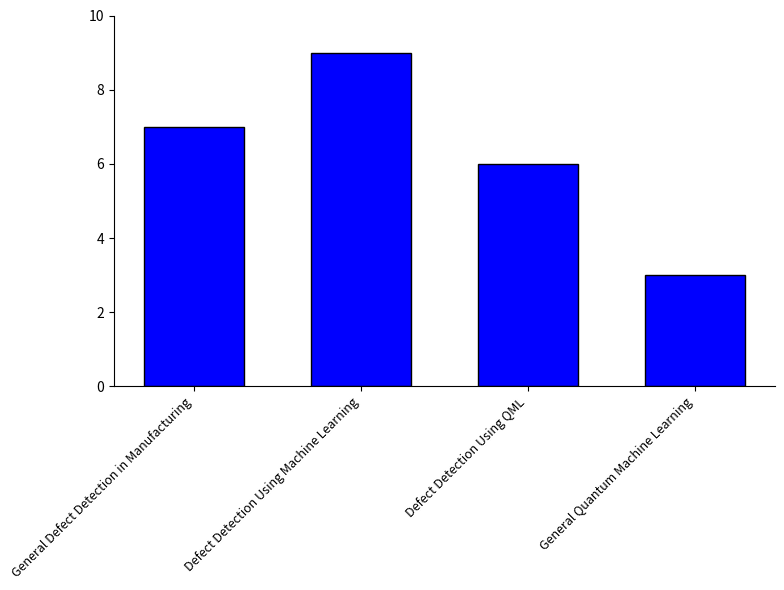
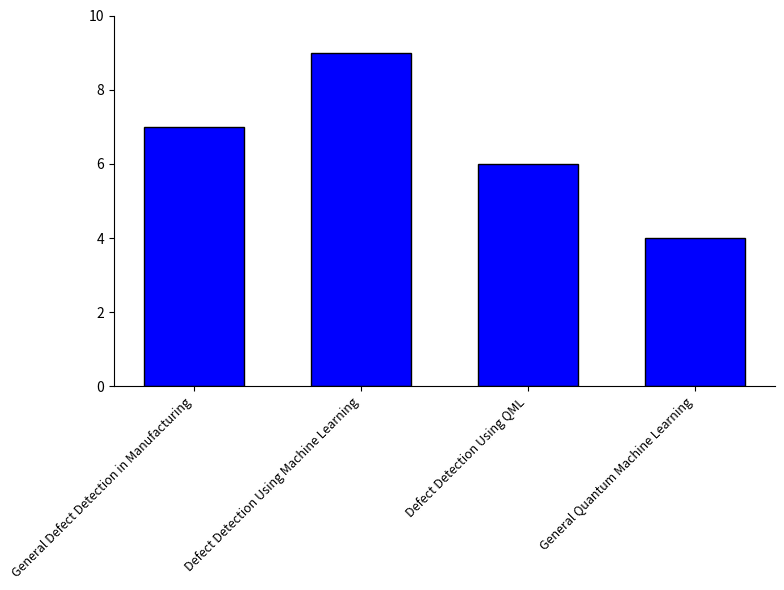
  {
    "General Defect Detection in Manufacturing": 7,
    "Defect Detection Using Machine Learning": 9,
    "Defect Detection Using QML": 6,
-   "General Quantum Machine Learning": 3
+   "General Quantum Machine Learning": 4
  }
